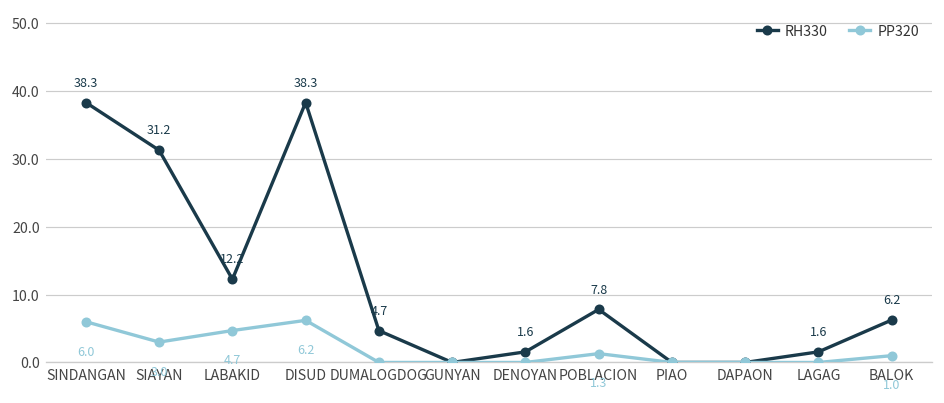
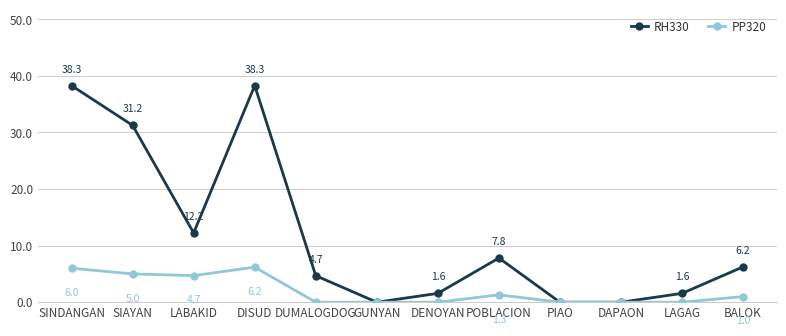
  {
    "RH330": {
      "SINDANGAN": 38.3,
      "SIAYAN": 31.2,
      "LABAKID": 12.2,
      "DISUD": 38.3,
      "DUMALOGDOG": 4.7,
      "DENOYAN": 1.6,
      "POBLACION": 7.8,
      "LAGAG": 1.6,
      "BALOK": 6.2
    },
    "PP320": {
      "SINDANGAN": 6.0,
-     "SIAYAN": 3.0,
+     "SIAYAN": 5.0,
      "LABAKID": 4.7,
      "DISUD": 6.2,
      "POBLACION": 1.3,
      "BALOK": 1.0
    }
  }
